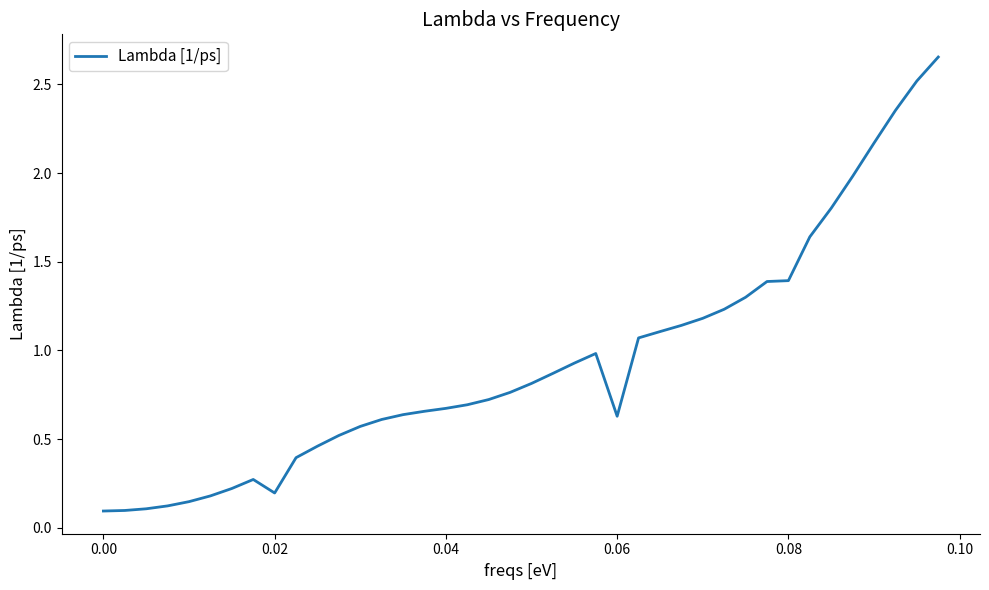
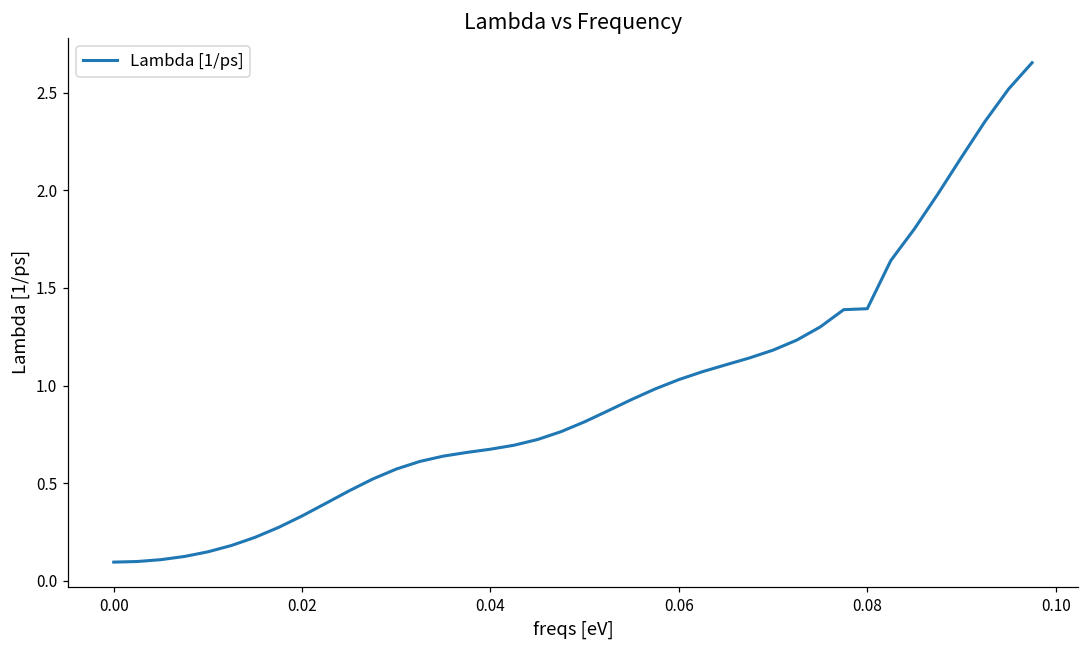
  {
    "0.00": 0.09,
-   "0.02": 0.20,
+   "0.02": 0.33,
    "0.04": 0.67,
-   "0.06": 0.63,
+   "0.06": 1.03,
    "0.08": 1.39
  }
